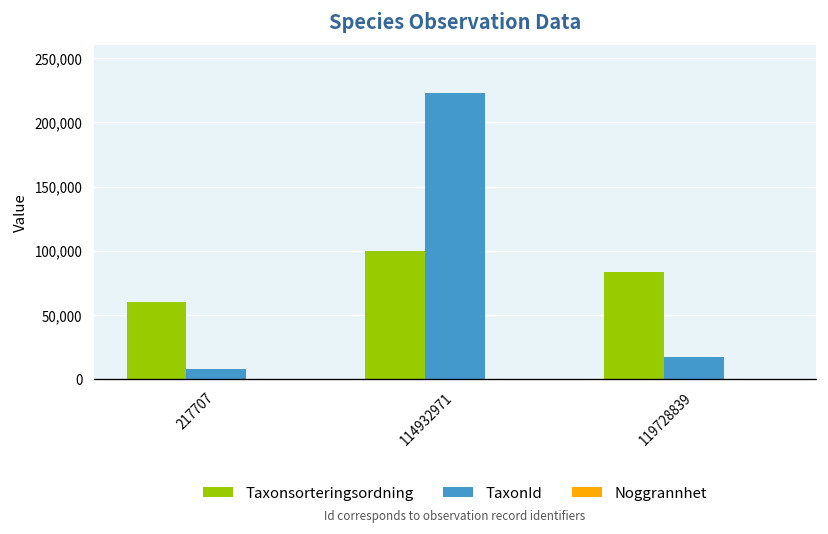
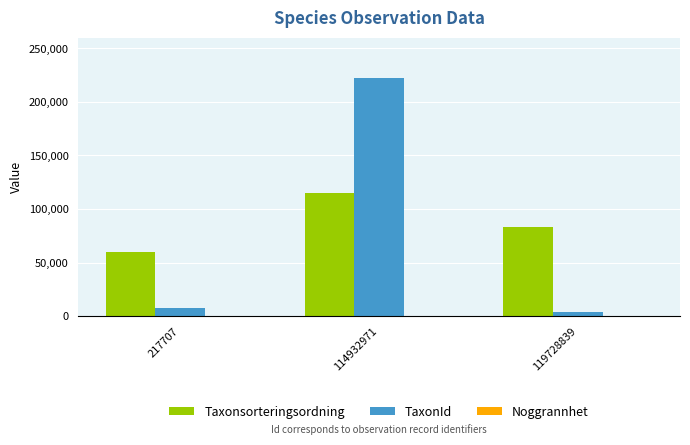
  {
    "Taxonsorteringsordning": {
      "217707": "60,000",
-     "114932971": "100,000",
+     "114932971": "115,000",
      "119728839": "83,000"
    },
    "TaxonId": {
      "217707": "8,000",
      "114932971": "222,000",
-     "119728839": "17,000"
+     "119728839": "4,000"
    }
  }
